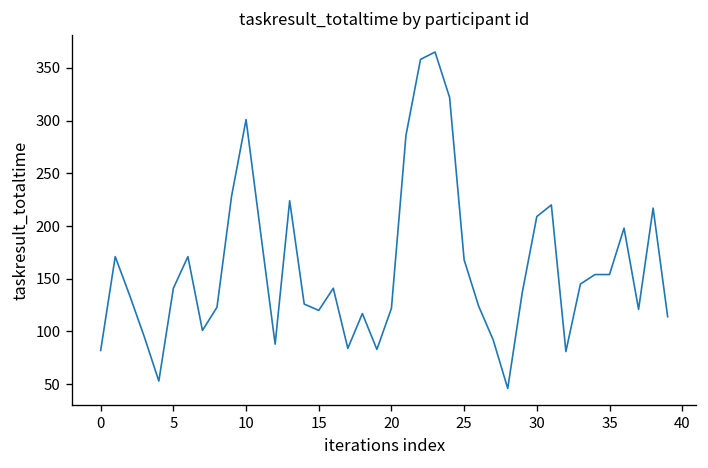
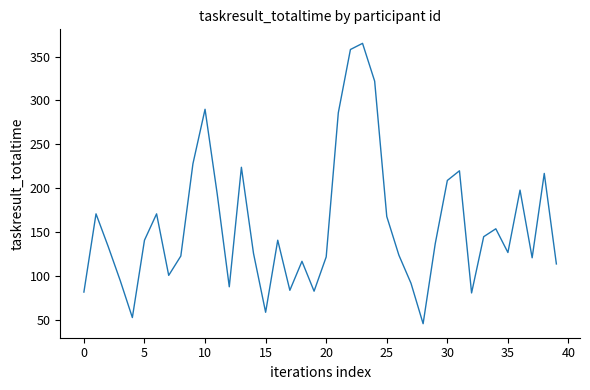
  {
    "0": 80,
    "5": 140,
-   "10": 300,
-   "15": 120,
+   "10": 290,
+   "15": 60,
    "20": 120,
    "25": 170,
    "30": 210,
-   "35": 150
+   "35": 130
  }
